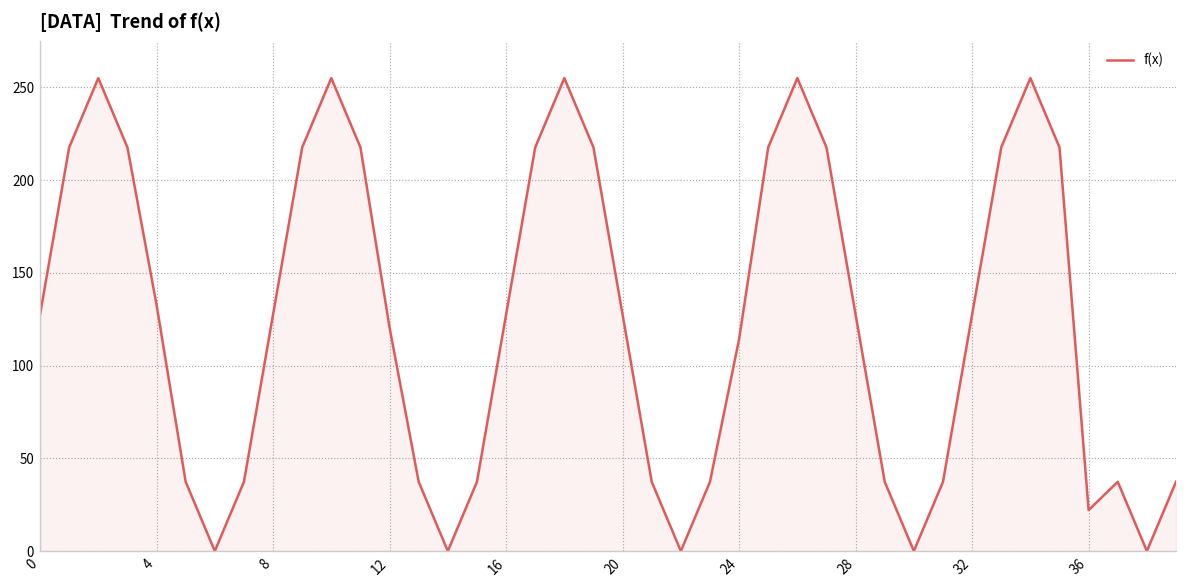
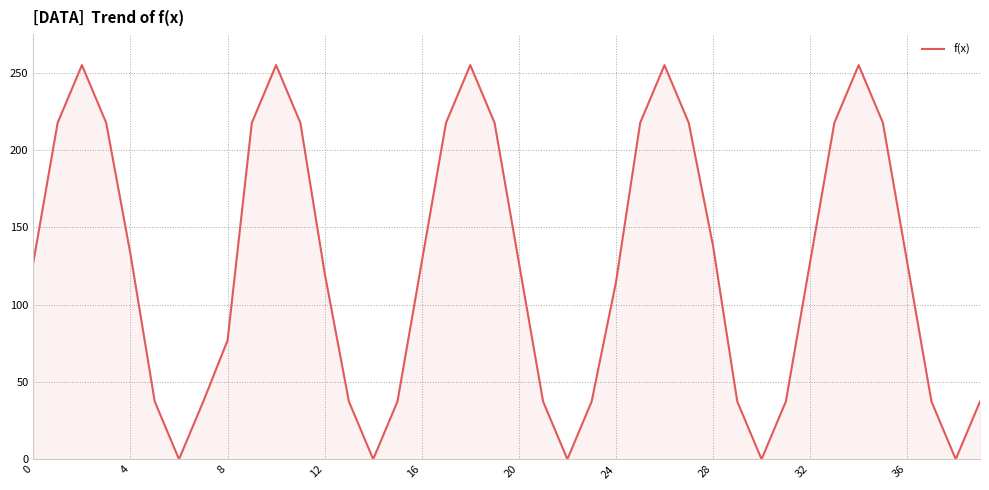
  {
    "0": 128,
    "4": 133,
-   "8": 128,
+   "8": 77,
    "12": 121,
    "16": 128,
    "20": 128,
    "24": 114,
-   "28": 128,
+   "28": 138,
    "32": 128,
-   "36": 22
+   "36": 128
  }
